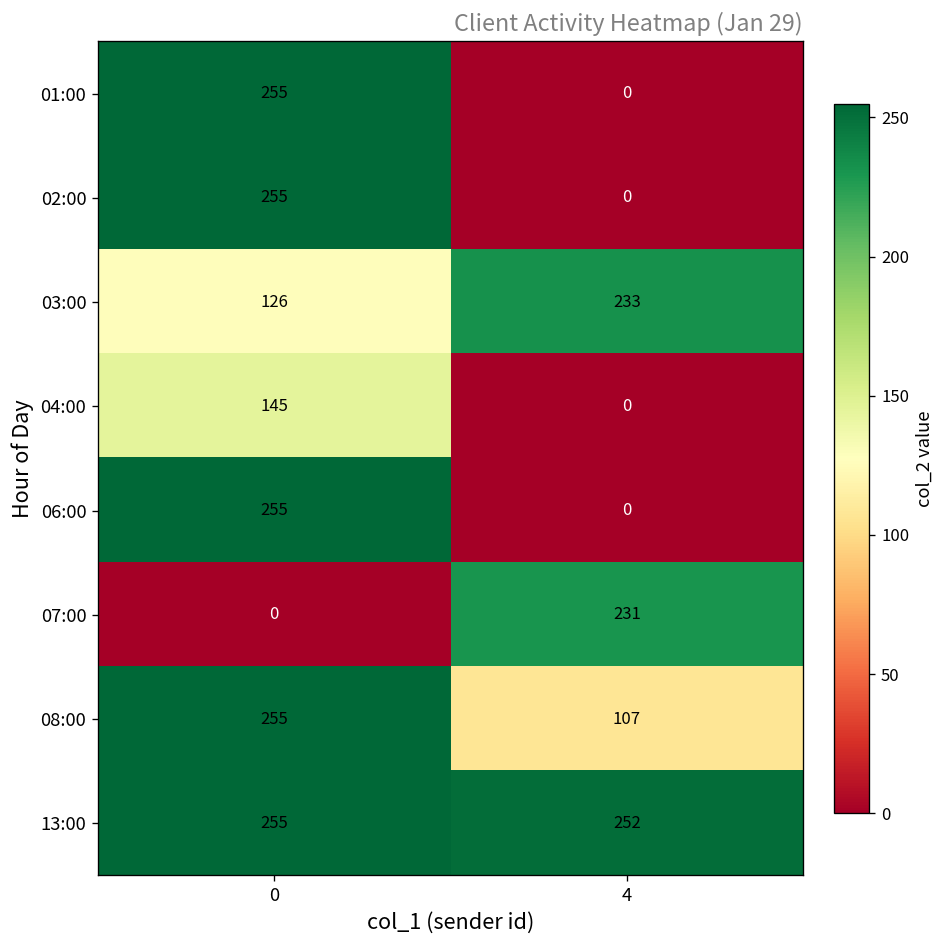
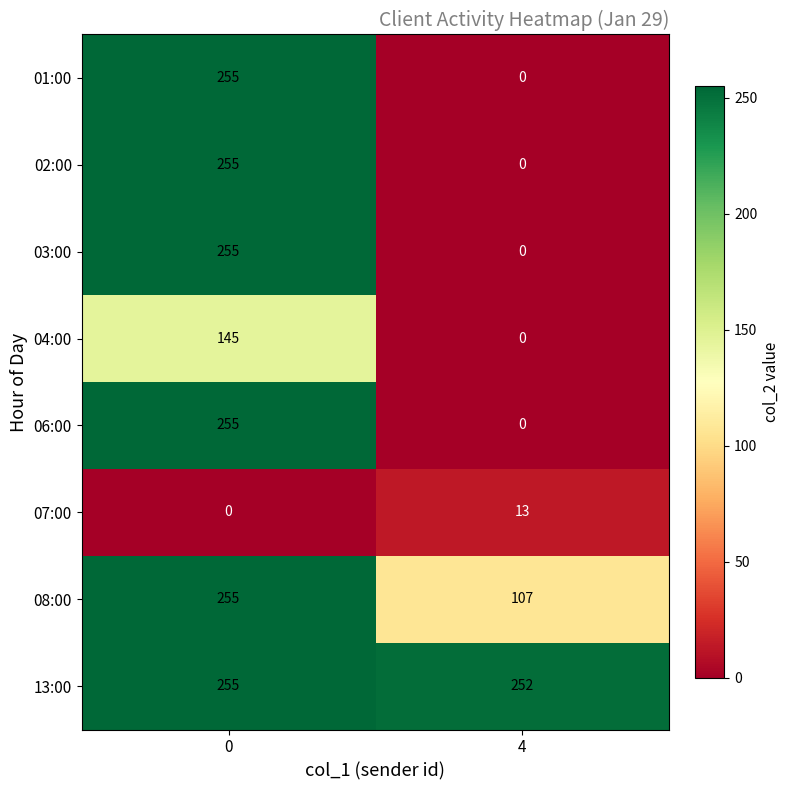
  {
    "01:00": {
      "0": 255,
      "4": 0
    },
    "02:00": {
      "0": 255,
      "4": 0
    },
    "03:00": {
-     "0": 126,
-     "4": 233
+     "0": 255,
+     "4": 0
    },
    "04:00": {
      "0": 145,
      "4": 0
    },
    "06:00": {
      "0": 255,
      "4": 0
    },
    "07:00": {
      "0": 0,
-     "4": 231
+     "4": 13
    },
    "08:00": {
      "0": 255,
      "4": 107
    },
    "13:00": {
      "0": 255,
      "4": 252
    }
  }
